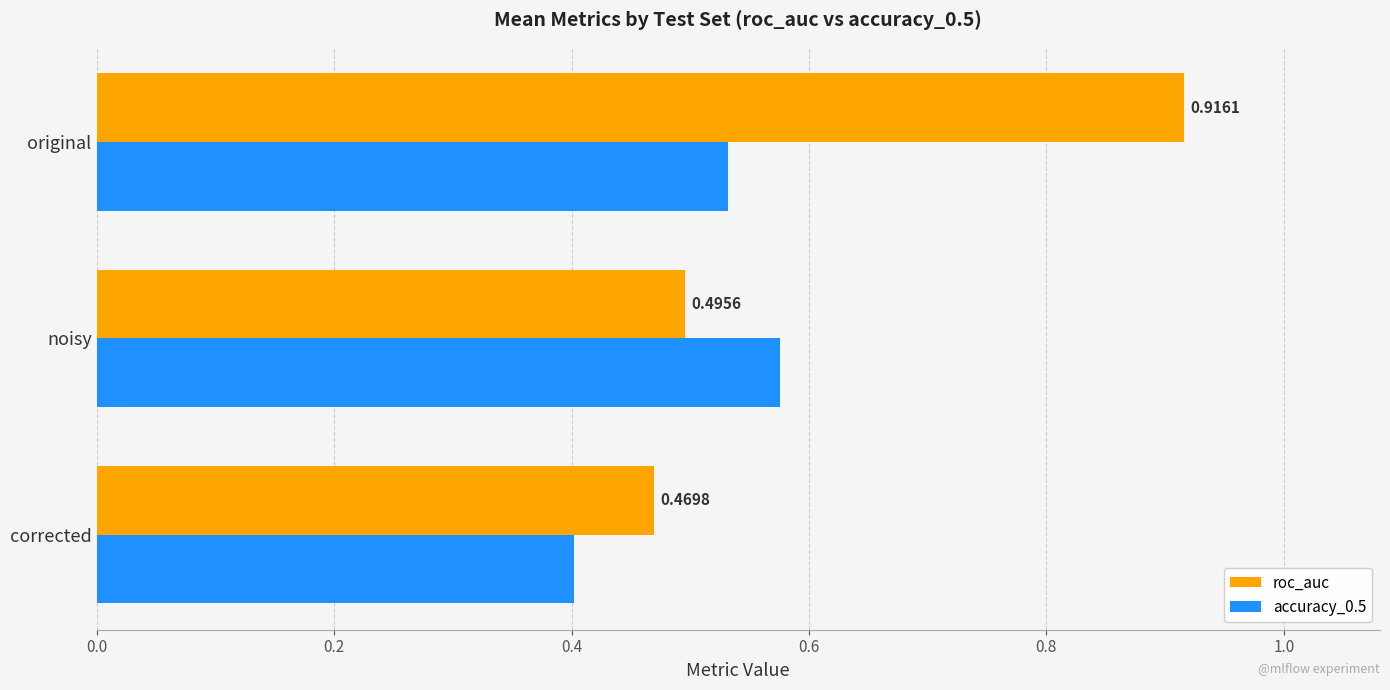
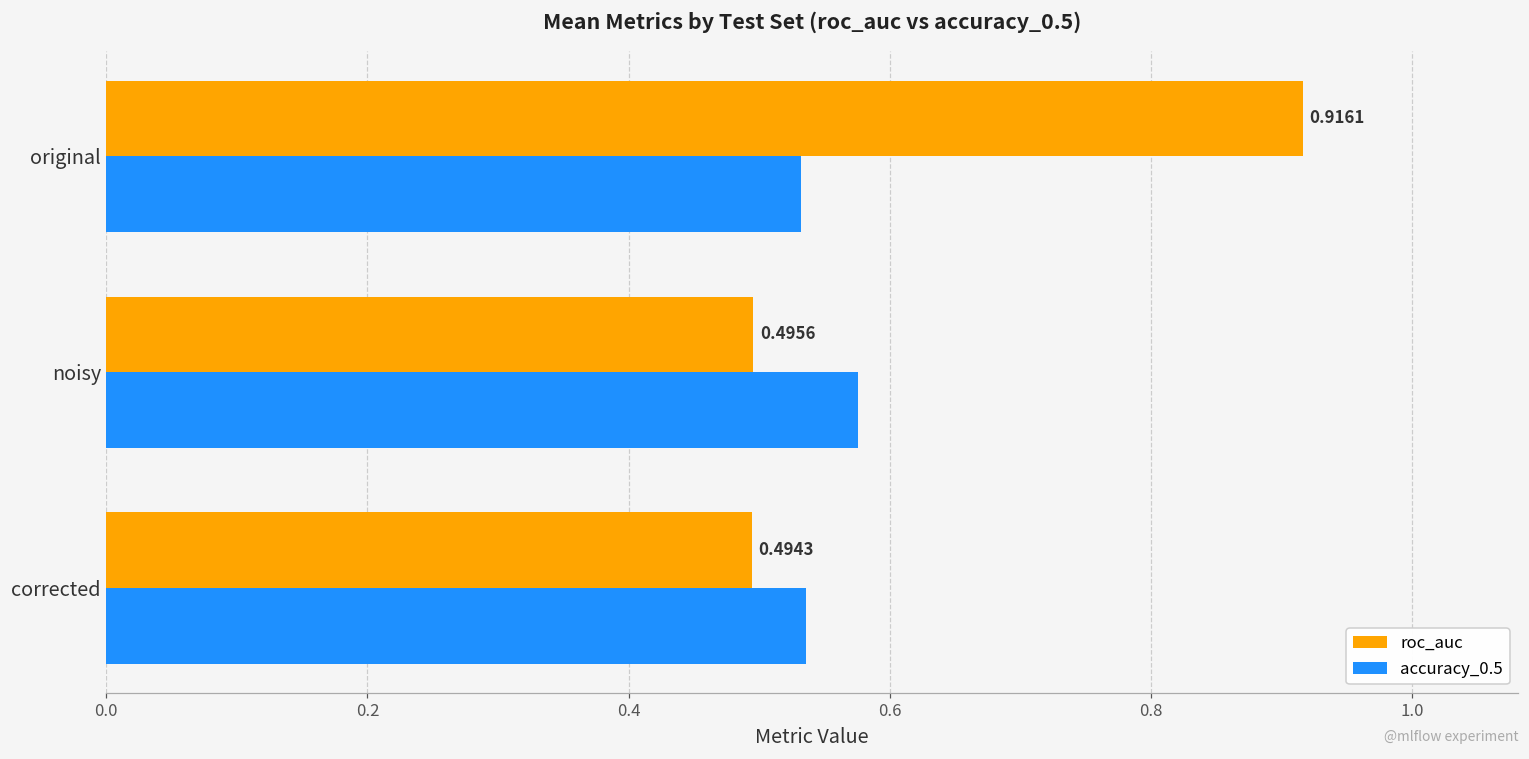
  {
    "roc_auc": {
      "original": 0.9161,
      "noisy": 0.4956,
-     "corrected": 0.4698
+     "corrected": 0.4943
    },
    "accuracy_0.5": {
      "original": 0.532,
      "noisy": 0.576,
-     "corrected": 0.402
+     "corrected": 0.536
    }
  }
